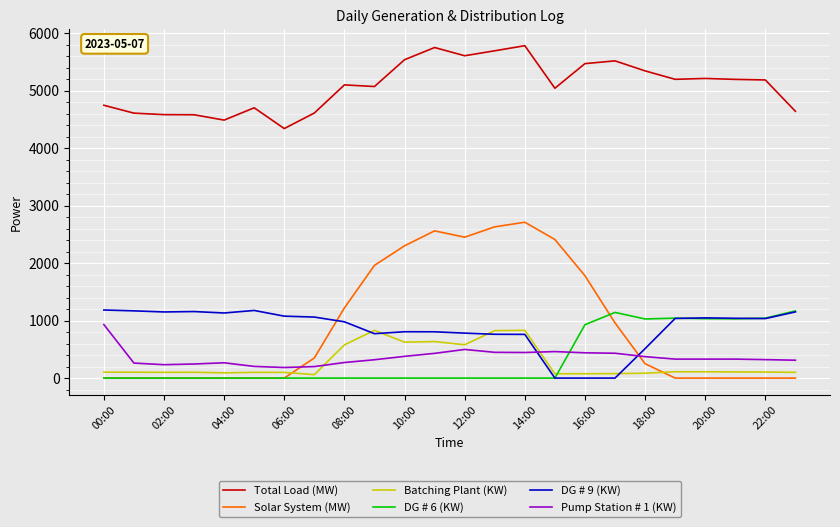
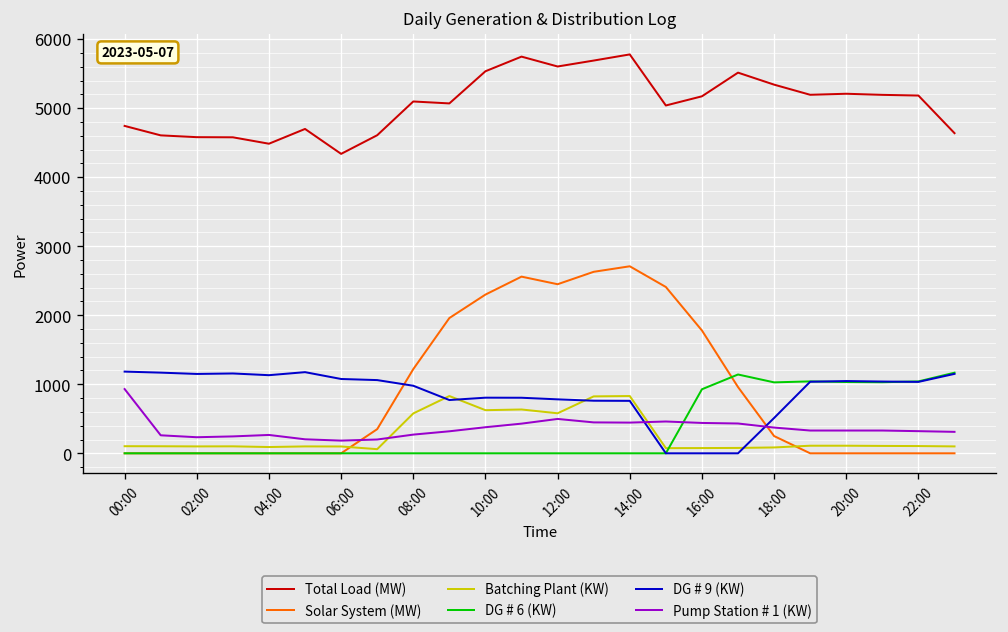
  {
    "Total Load (MW)": {
      "00:00": 4700,
      "02:00": 4600,
      "04:00": 4500,
      "06:00": 4300,
      "08:00": 5100,
      "10:00": 5500,
      "12:00": 5600,
      "14:00": 5800,
-     "16:00": 5500,
+     "16:00": 5200,
      "18:00": 5300,
      "20:00": 5200,
      "22:00": 5200
    },
    "Solar System (MW)": {
      "08:00": 1200,
      "10:00": 2300,
      "12:00": 2500,
      "14:00": 2700,
      "16:00": 1800,
      "18:00": 300,
      "20:00": 0,
      "22:00": 0
    },
    "Batching Plant (KW)": {
      "00:00": 100,
      "02:00": 100,
      "04:00": 100,
      "06:00": 100,
      "08:00": 600,
      "10:00": 600,
      "12:00": 600,
      "14:00": 800,
      "16:00": 100,
      "18:00": 100,
      "20:00": 100,
      "22:00": 100
    },
    "DG # 6 (KW)": {
      "08:00": 0,
      "10:00": 0,
      "12:00": 0,
      "14:00": 0,
      "16:00": 900,
      "18:00": 1000
    },
    "DG # 9 (KW)": {
      "00:00": 1200,
      "02:00": 1200,
      "04:00": 1100,
      "06:00": 1100,
      "08:00": 1000,
      "10:00": 800,
      "12:00": 800,
      "14:00": 800,
      "16:00": 0,
      "18:00": 500
    },
    "Pump Station # 1 (KW)": {
      "00:00": 900,
      "02:00": 200,
      "04:00": 300,
      "06:00": 200,
      "08:00": 300,
      "10:00": 400,
      "12:00": 500,
      "14:00": 400,
      "16:00": 400,
      "18:00": 400,
      "20:00": 300,
      "22:00": 300
    }
  }
